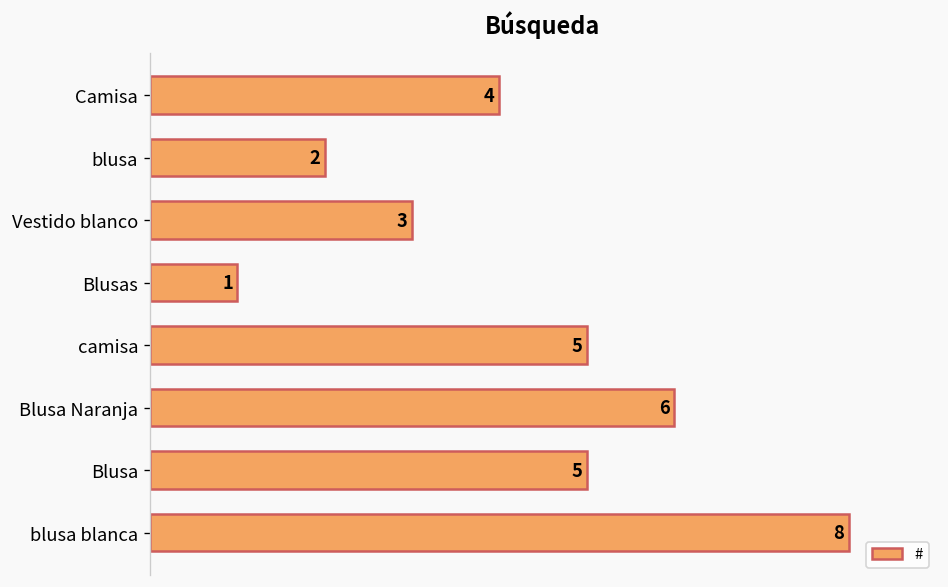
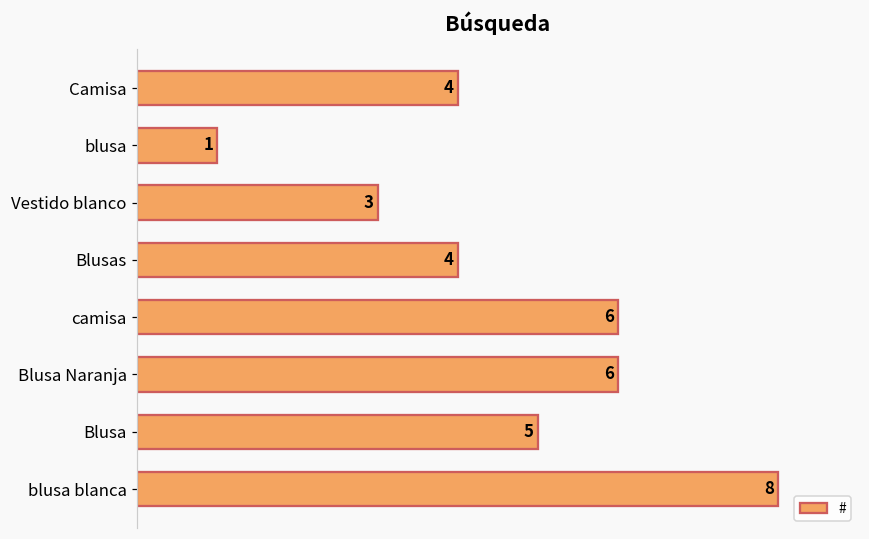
  {
    "Camisa": 4,
-   "blusa": 2,
+   "blusa": 1,
    "Vestido blanco": 3,
-   "Blusas": 1,
-   "camisa": 5,
+   "Blusas": 4,
+   "camisa": 6,
    "Blusa Naranja": 6,
    "Blusa": 5,
    "blusa blanca": 8
  }
